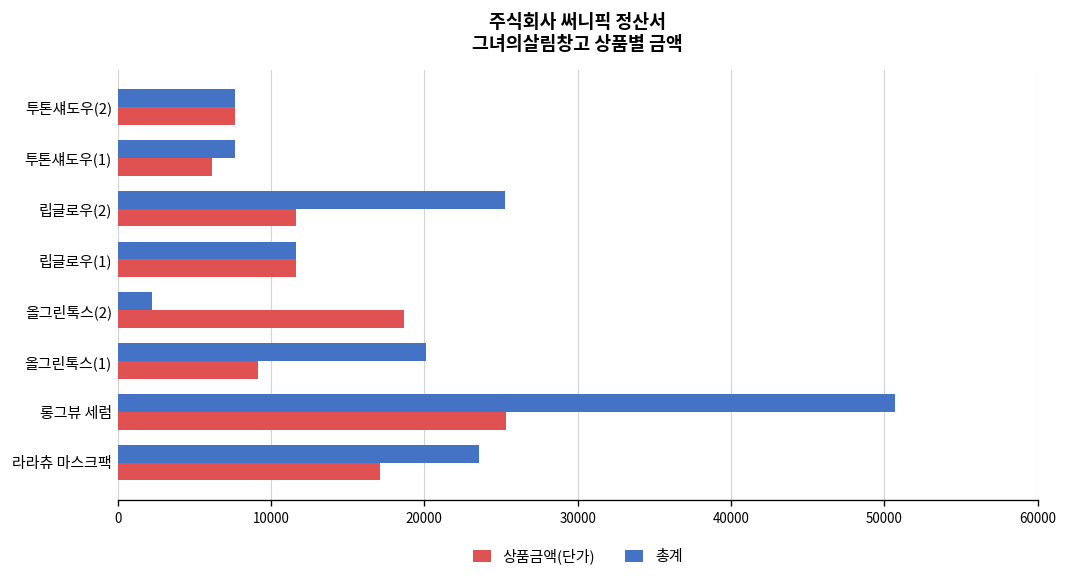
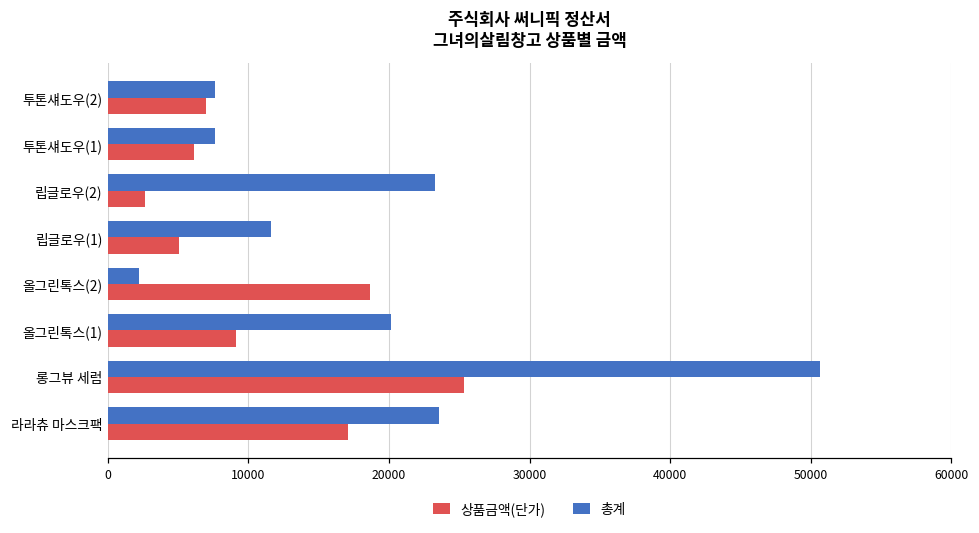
  {
    "상품금액(단가)": {
-     "투톤섀도우(2)": 7600,
+     "투톤섀도우(2)": 7000,
      "투톤섀도우(1)": 6100,
-     "립글로우(2)": 11600,
-     "립글로우(1)": 11600,
+     "립글로우(2)": 2700,
+     "립글로우(1)": 5000,
      "올그린톡스(2)": 18600,
      "올그린톡스(1)": 9100,
      "롱그뷰 세럼": 25400,
      "라라츄 마스크팩": 17100
    },
    "총계": {
      "투톤섀도우(2)": 7600,
      "투톤섀도우(1)": 7600,
-     "립글로우(2)": 25300,
+     "립글로우(2)": 23200,
      "립글로우(1)": 11600,
      "올그린톡스(2)": 2200,
      "올그린톡스(1)": 20100,
      "롱그뷰 세럼": 50700,
      "라라츄 마스크팩": 23600
    }
  }
